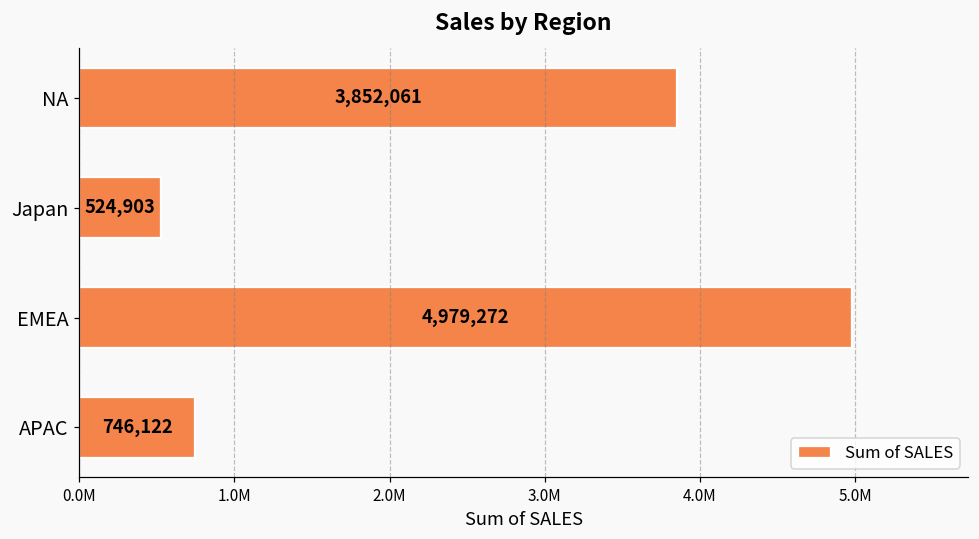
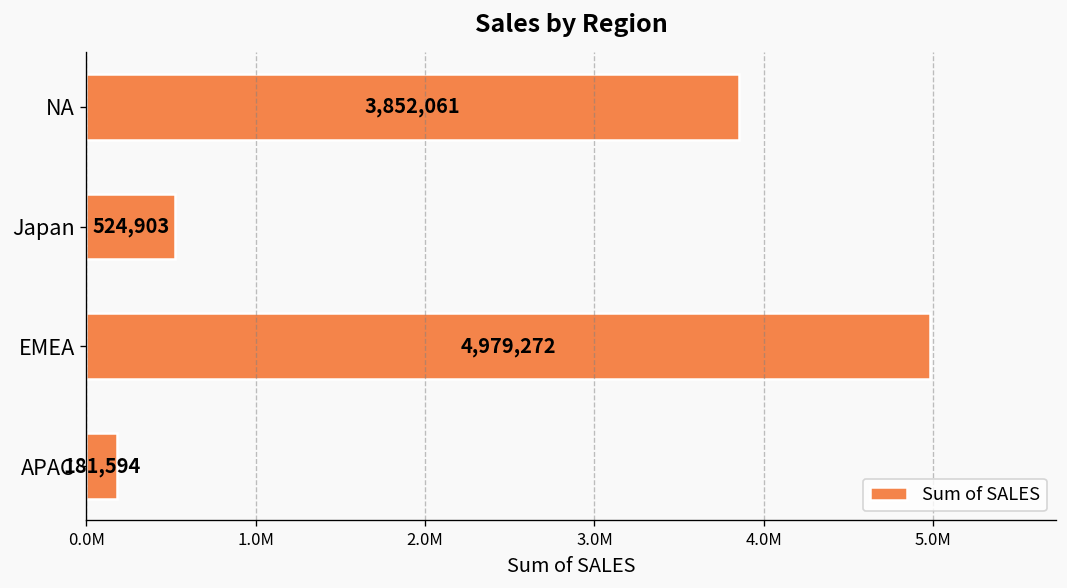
  {
    "NA": "3,852,061",
    "Japan": "524,903",
    "EMEA": "4,979,272",
-   "APAC": "746,122"
+   "APAC": "181,594"
  }
